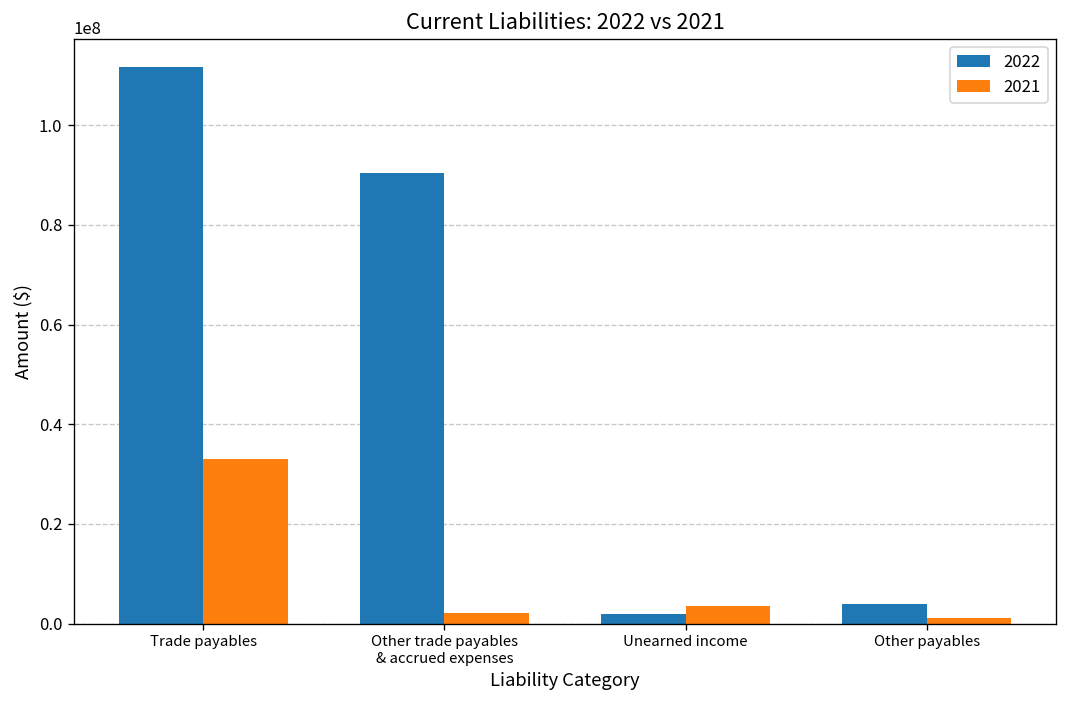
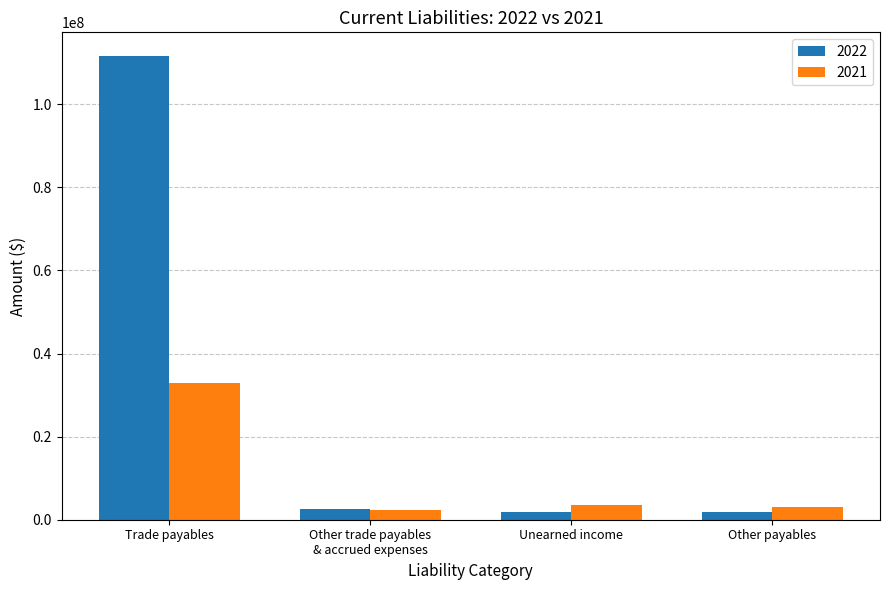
  {
    "2022": {
      "Trade payables": 112000000,
-     "Other trade payables & accrued expenses": 90000000,
+     "Other trade payables & accrued expenses": 3000000,
      "Unearned income": 2000000,
-     "Other payables": 4000000
+     "Other payables": 2000000
    },
    "2021": {
      "Trade payables": 33000000,
      "Other trade payables & accrued expenses": 2000000,
      "Unearned income": 3000000,
-     "Other payables": 1000000
+     "Other payables": 3000000
    }
  }
